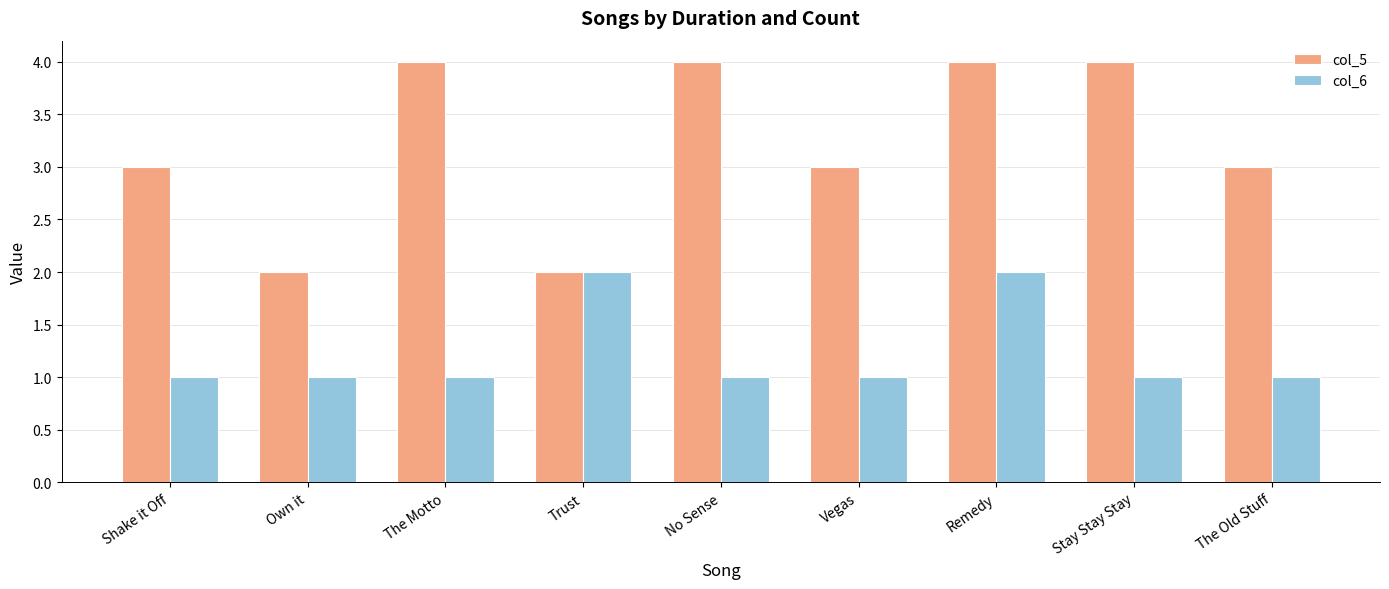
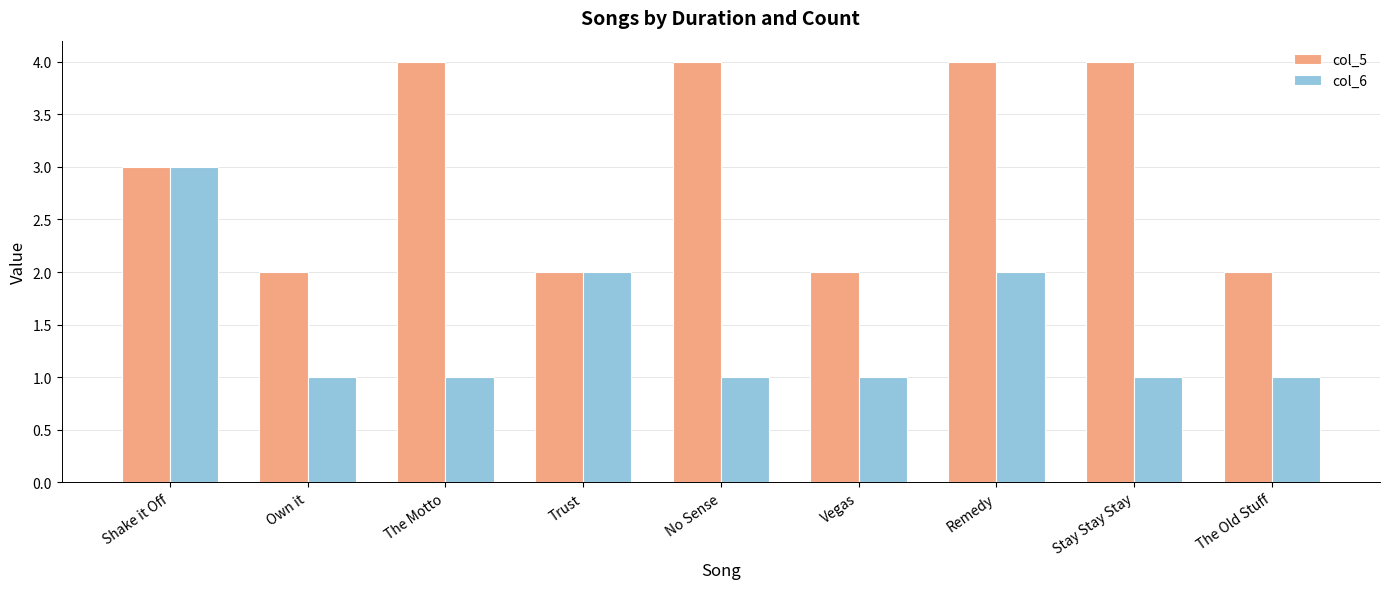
  {
    "col_5": {
      "Shake it Off": 3,
      "Own it": 2,
      "The Motto": 4,
      "Trust": 2,
      "No Sense": 4,
-     "Vegas": 3,
+     "Vegas": 2,
      "Remedy": 4,
      "Stay Stay Stay": 4,
-     "The Old Stuff": 3
+     "The Old Stuff": 2
    },
    "col_6": {
-     "Shake it Off": 1,
+     "Shake it Off": 3,
      "Own it": 1,
      "The Motto": 1,
      "Trust": 2,
      "No Sense": 1,
      "Vegas": 1,
      "Remedy": 2,
      "Stay Stay Stay": 1,
      "The Old Stuff": 1
    }
  }
